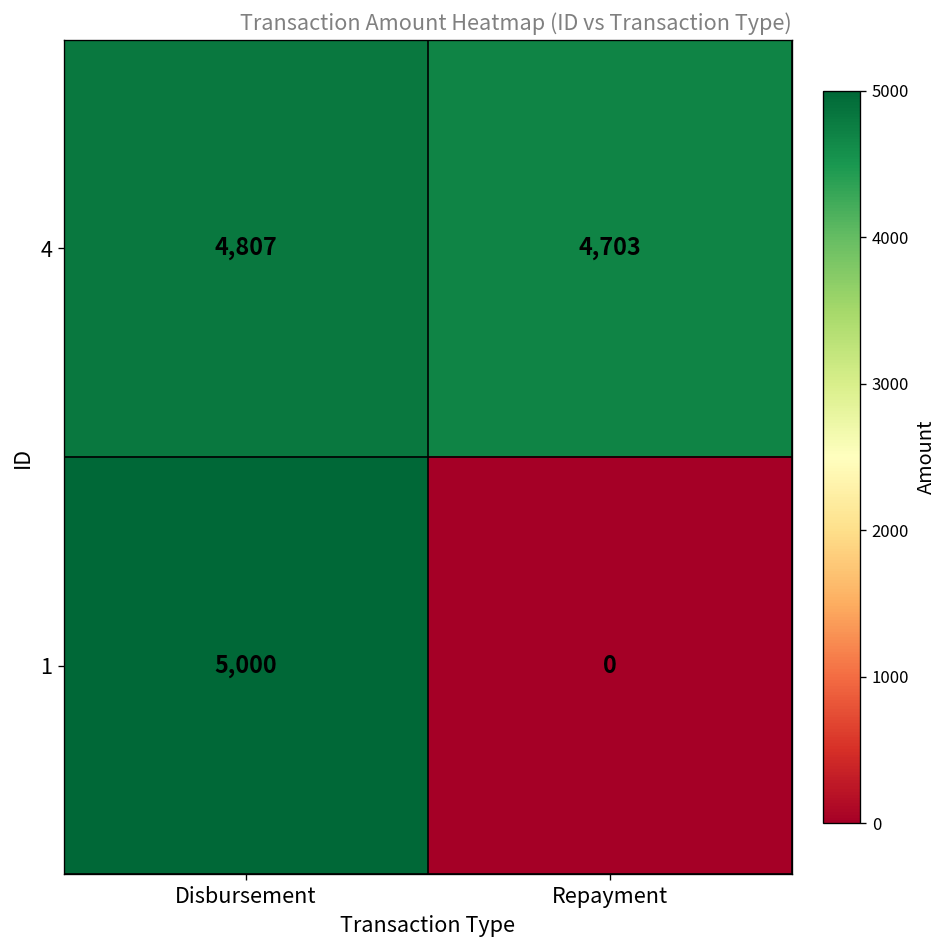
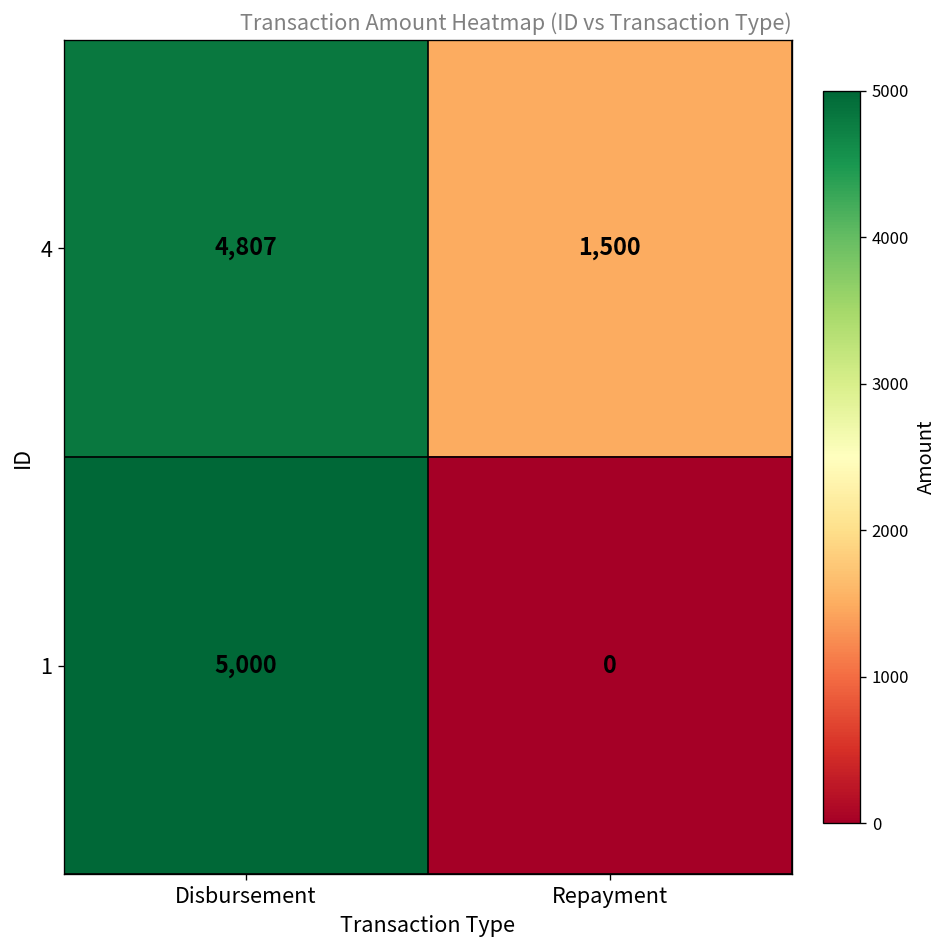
  {
    "4": {
      "Disbursement": "4,807",
-     "Repayment": "4,703"
+     "Repayment": "1,500"
    },
    "1": {
      "Disbursement": "5,000",
      "Repayment": "0"
    }
  }
